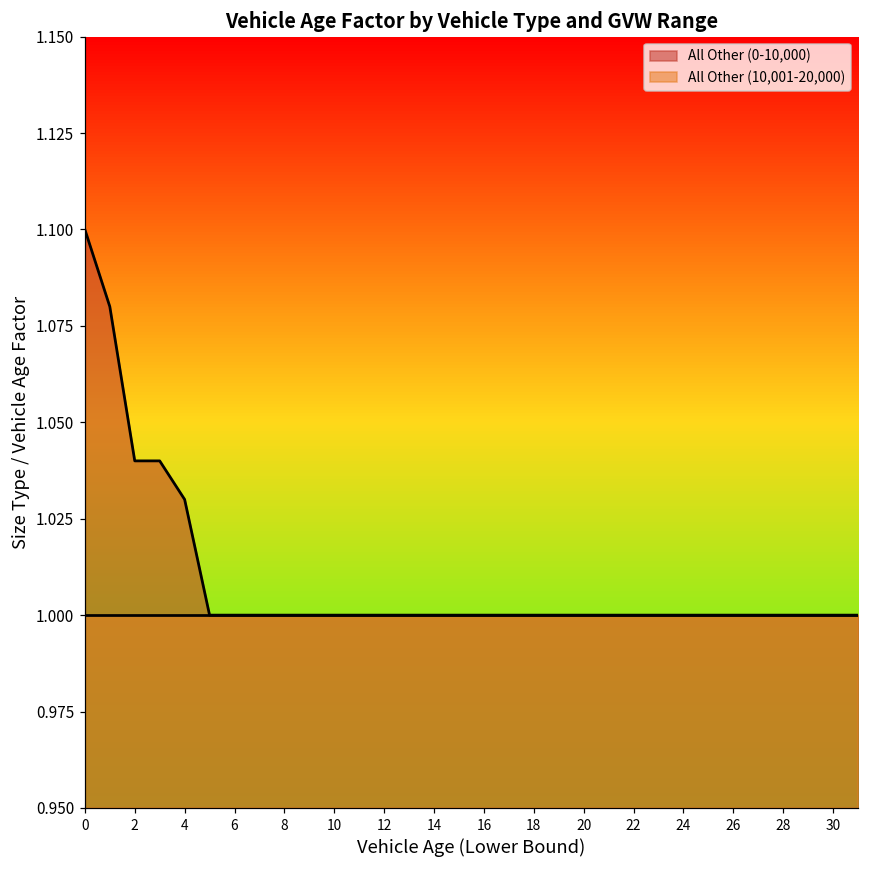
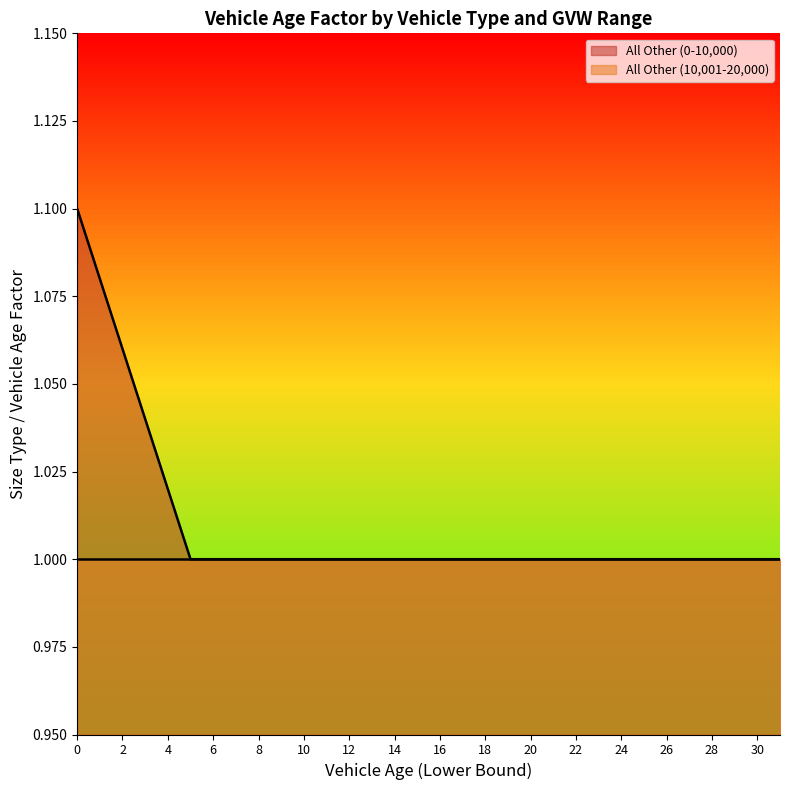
  {
    "All Other (0-10,000)": {
      "0": 1.10,
-     "2": 1.04,
-     "4": 1.03
+     "2": 1.06,
+     "4": 1.02
    },
    "All Other (10,001-20,000)": {
      "0": 1.00,
      "2": 1.00,
      "4": 1.00
    }
  }
